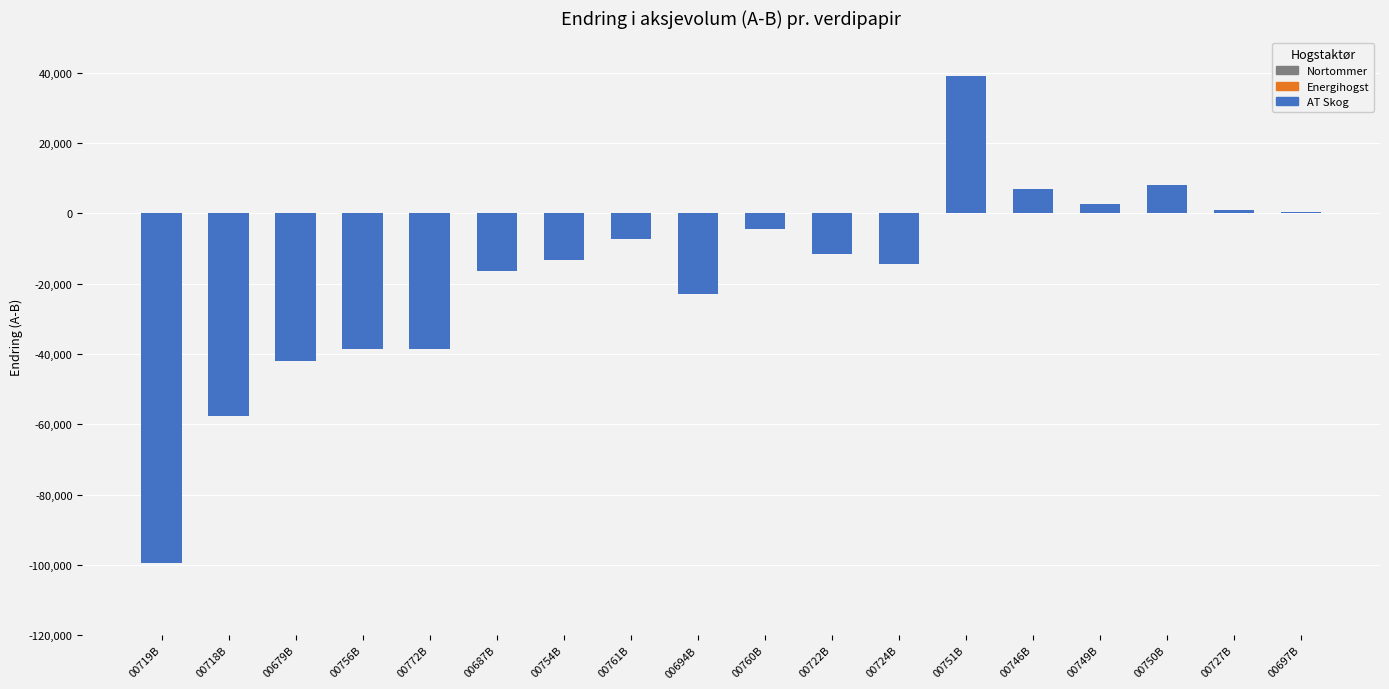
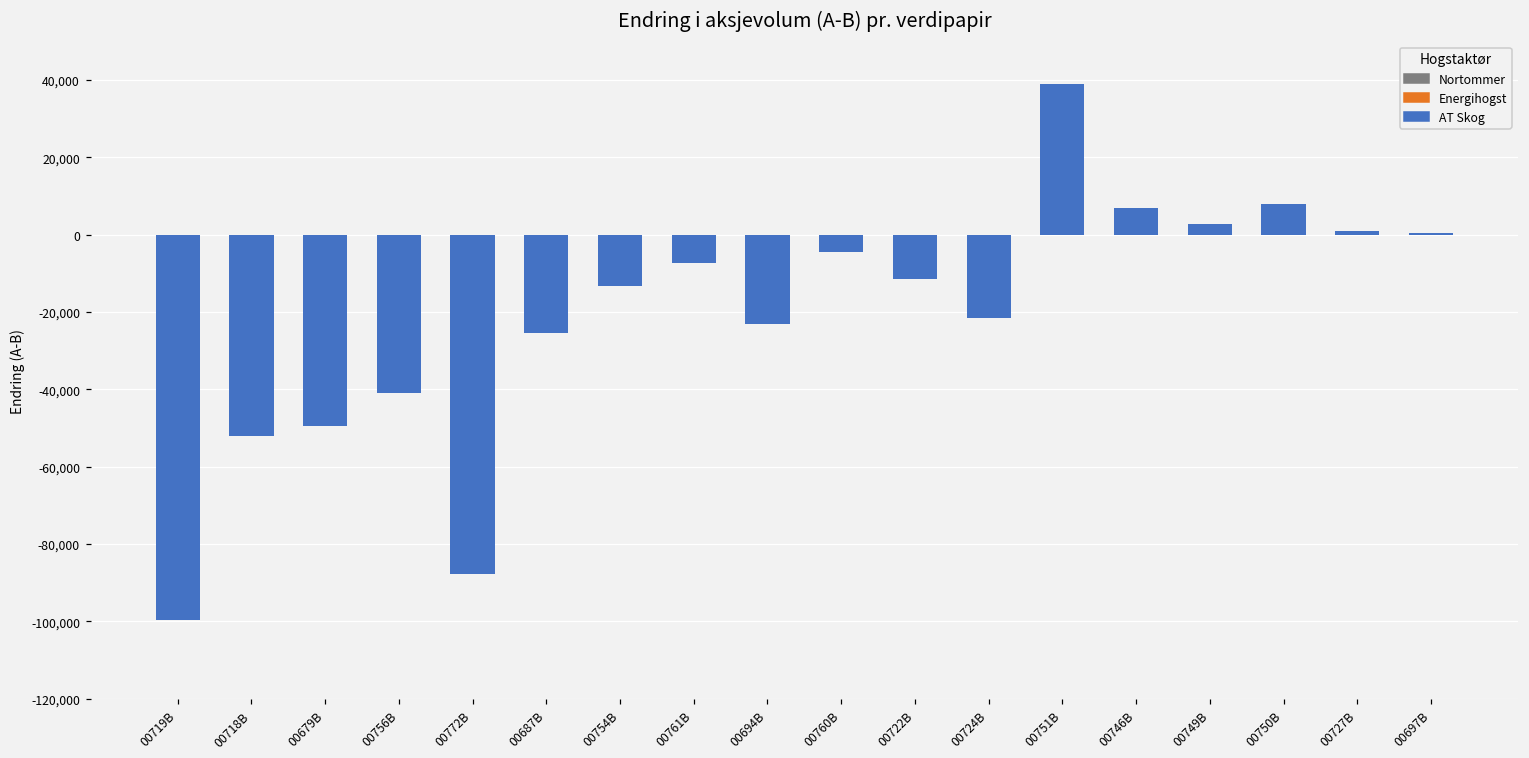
  {
    "Energihogst": {
      "00719B": "0",
      "00718B": "0",
      "00679B": "0",
      "00756B": "0",
      "00772B": "0",
      "00687B": "0",
      "00754B": "0",
      "00761B": "0",
      "00694B": "0",
      "00760B": "0",
      "00722B": "0",
      "00724B": "0",
      "00751B": "0",
      "00746B": "0",
      "00749B": "0",
      "00750B": "0",
      "00727B": "0",
      "00697B": "0"
    },
    "AT Skog": {
      "00719B": "-100,000",
-     "00718B": "-58,000",
-     "00679B": "-42,000",
-     "00756B": "-39,000",
-     "00772B": "-39,000",
-     "00687B": "-16,000",
+     "00718B": "-52,000",
+     "00679B": "-49,000",
+     "00756B": "-41,000",
+     "00772B": "-88,000",
+     "00687B": "-26,000",
      "00754B": "-13,000",
      "00761B": "-7,000",
      "00694B": "-23,000",
      "00760B": "-4,000",
      "00722B": "-12,000",
-     "00724B": "-14,000",
+     "00724B": "-22,000",
      "00751B": "39,000",
      "00746B": "7,000",
      "00749B": "3,000",
      "00750B": "8,000",
      "00727B": "1,000"
    }
  }
